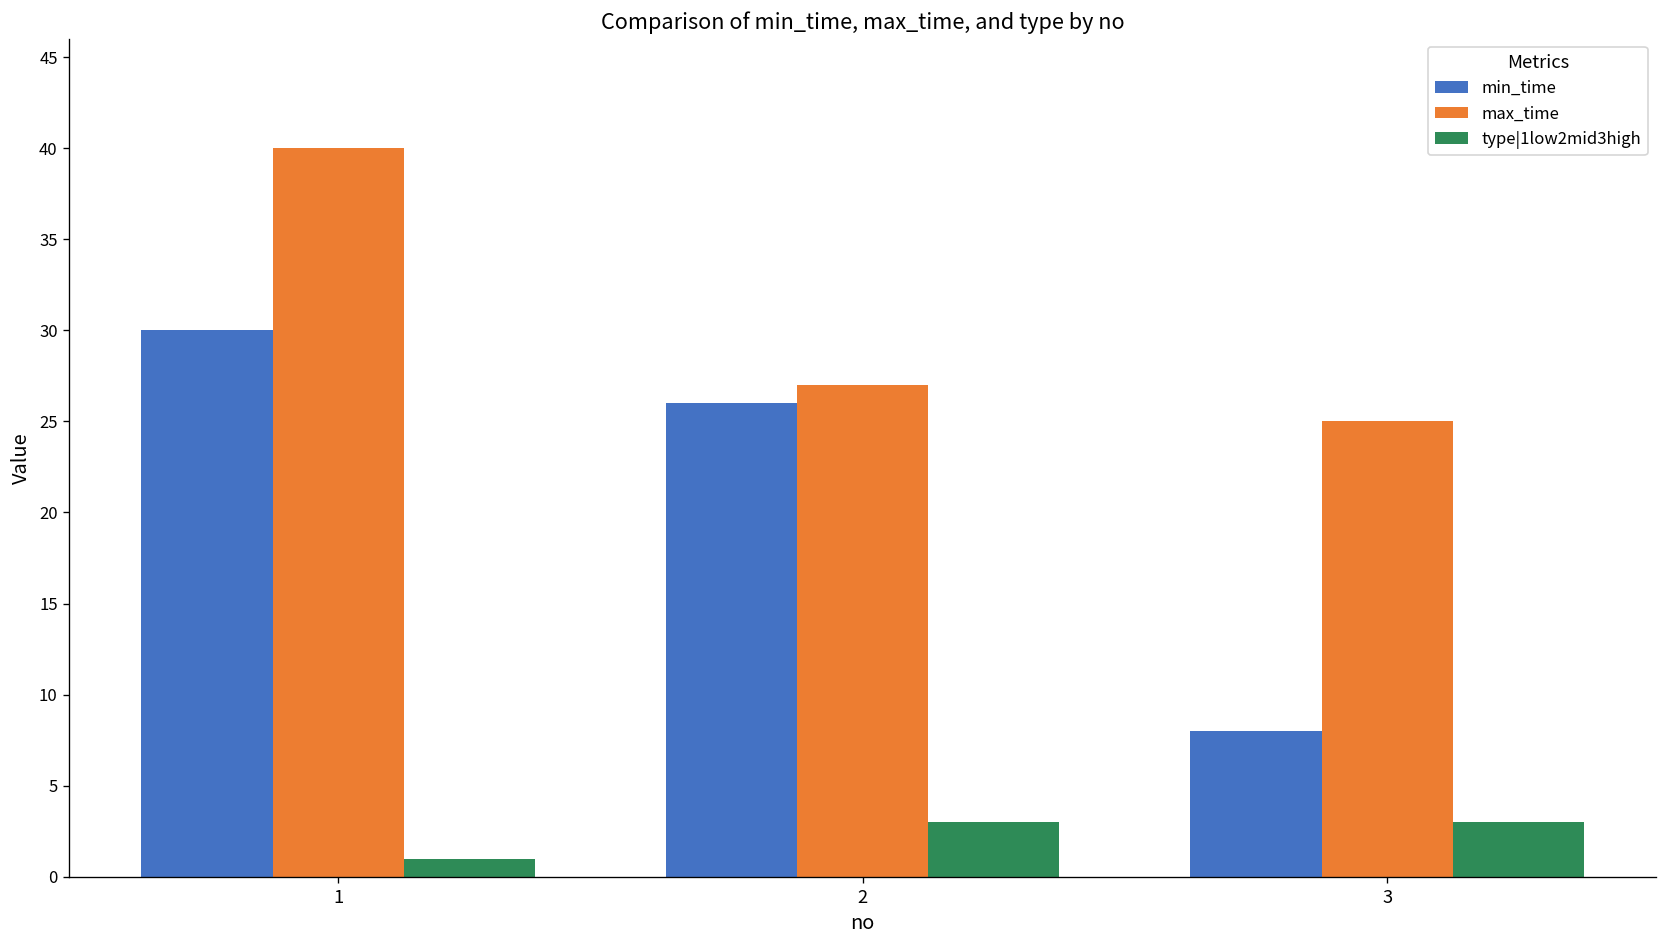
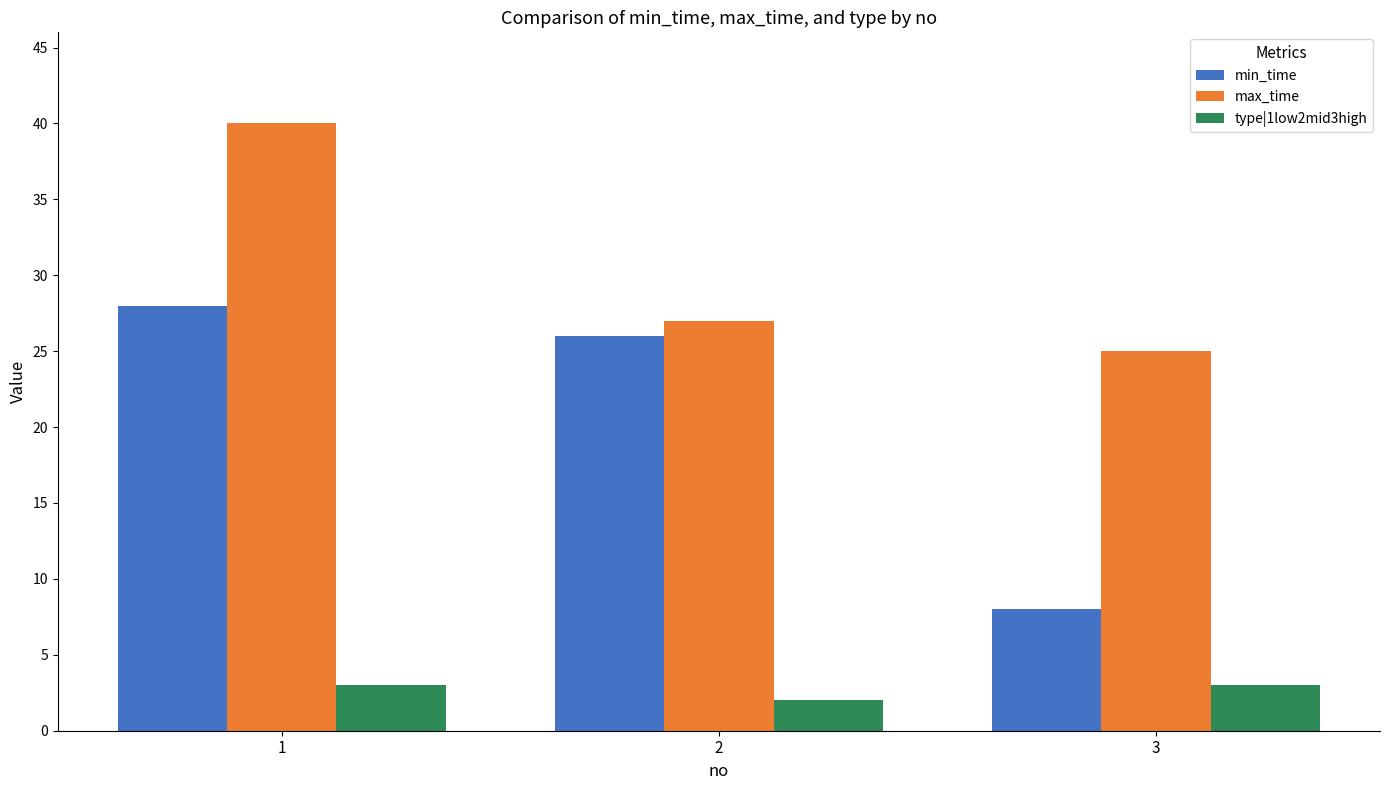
  {
    "min_time": {
-     "1": 30,
+     "1": 28,
      "2": 26,
      "3": 8
    },
    "max_time": {
      "1": 40,
      "2": 27,
      "3": 25
    },
    "type|1low2mid3high": {
-     "1": 1,
-     "2": 3,
+     "1": 3,
+     "2": 2,
      "3": 3
    }
  }
